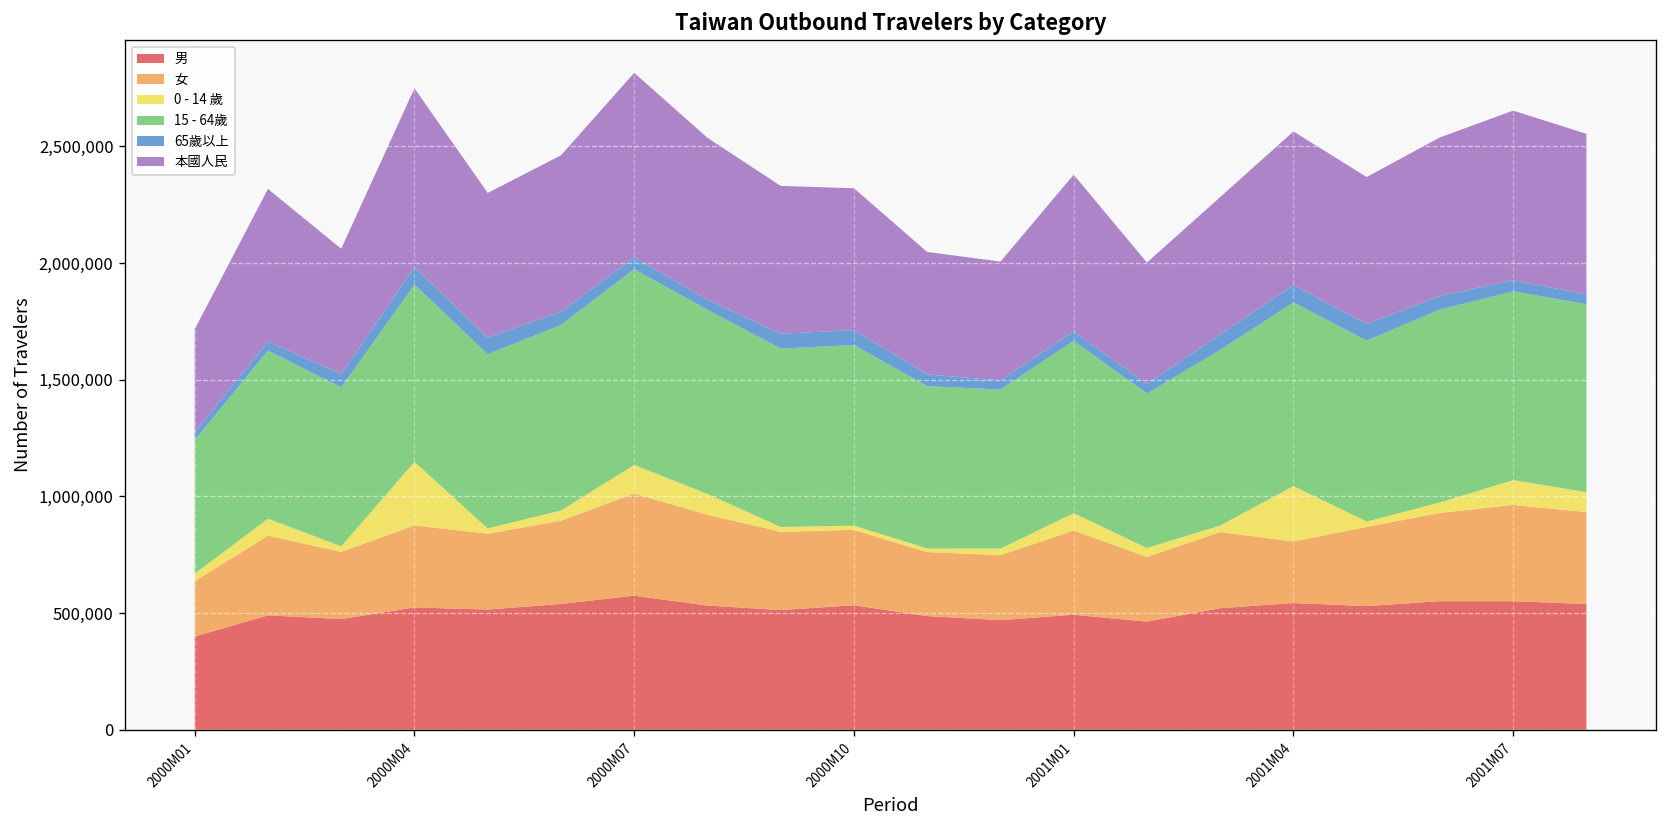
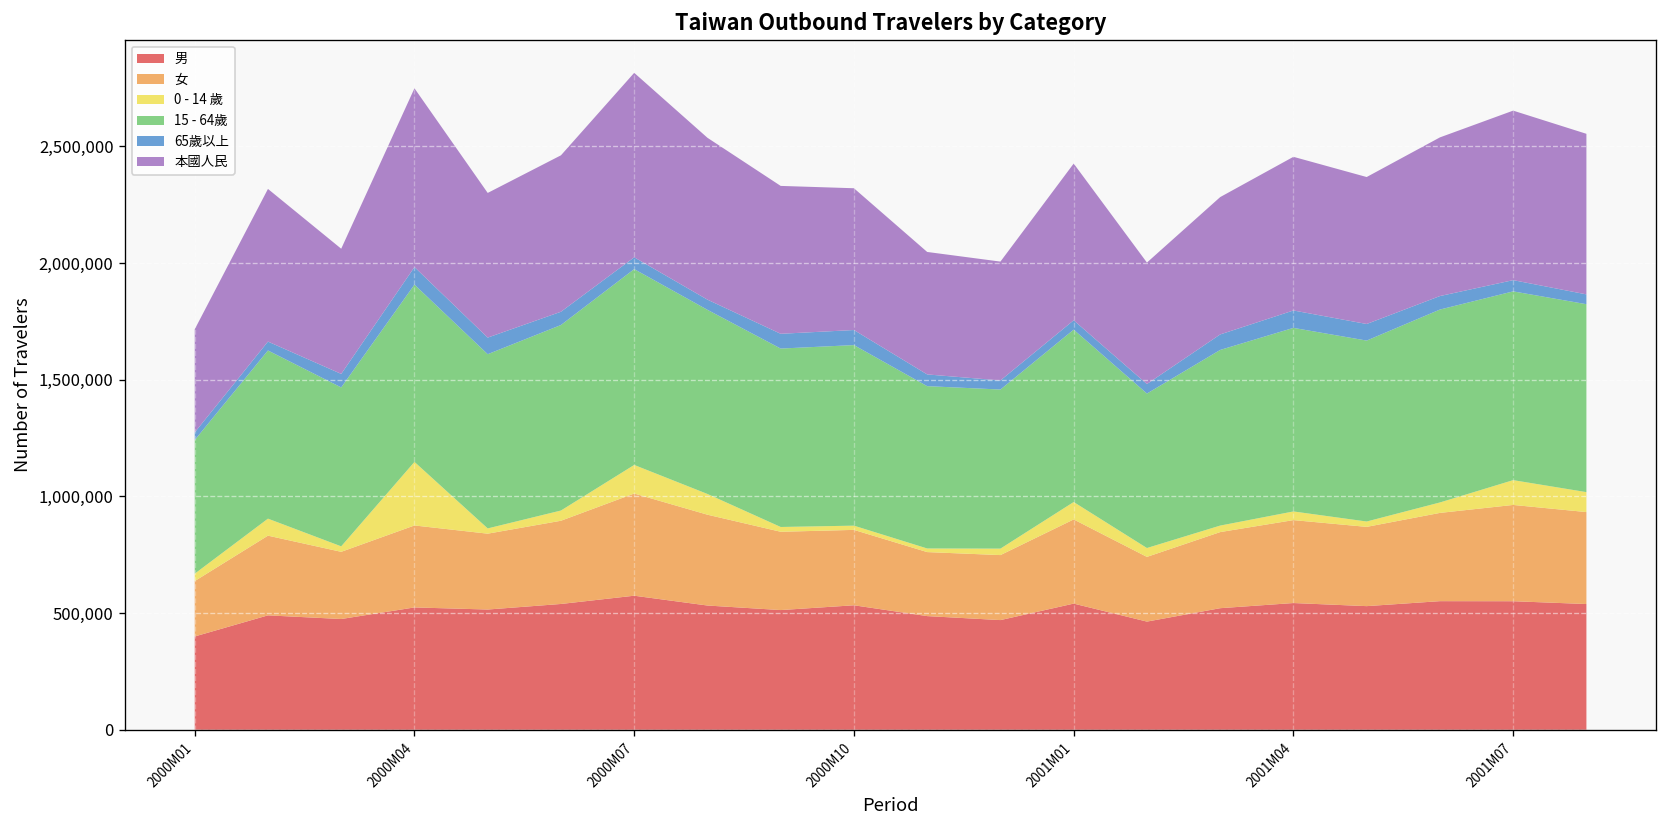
  {
    "男": {
      "2000M01": "400,000",
      "2000M04": "520,000",
      "2000M07": "570,000",
      "2000M10": "530,000",
-     "2001M01": "490,000",
+     "2001M01": "540,000",
      "2001M04": "540,000",
      "2001M07": "550,000"
    },
    "女": {
      "2000M01": "240,000",
      "2000M04": "350,000",
      "2000M07": "440,000",
      "2000M10": "320,000",
      "2001M01": "360,000",
-     "2001M04": "260,000",
+     "2001M04": "360,000",
      "2001M07": "410,000"
    },
    "0 - 14 歲": {
      "2000M01": "30,000",
      "2000M04": "270,000",
      "2000M07": "120,000",
      "2000M10": "20,000",
      "2001M01": "70,000",
-     "2001M04": "240,000",
+     "2001M04": "40,000",
      "2001M07": "110,000"
    },
    "15 - 64歲": {
      "2000M01": "570,000",
      "2000M04": "760,000",
      "2000M07": "840,000",
      "2000M10": "770,000",
      "2001M01": "740,000",
      "2001M04": "790,000",
      "2001M07": "810,000"
    },
    "65歲以上": {
      "2000M01": "30,000",
      "2000M04": "80,000",
      "2000M07": "50,000",
      "2000M10": "60,000",
      "2001M01": "40,000",
      "2001M04": "70,000",
      "2001M07": "50,000"
    },
    "本國人民": {
      "2000M01": "440,000",
      "2000M04": "770,000",
      "2000M07": "790,000",
      "2000M10": "610,000",
      "2001M01": "670,000",
      "2001M04": "660,000",
      "2001M07": "730,000"
    }
  }
